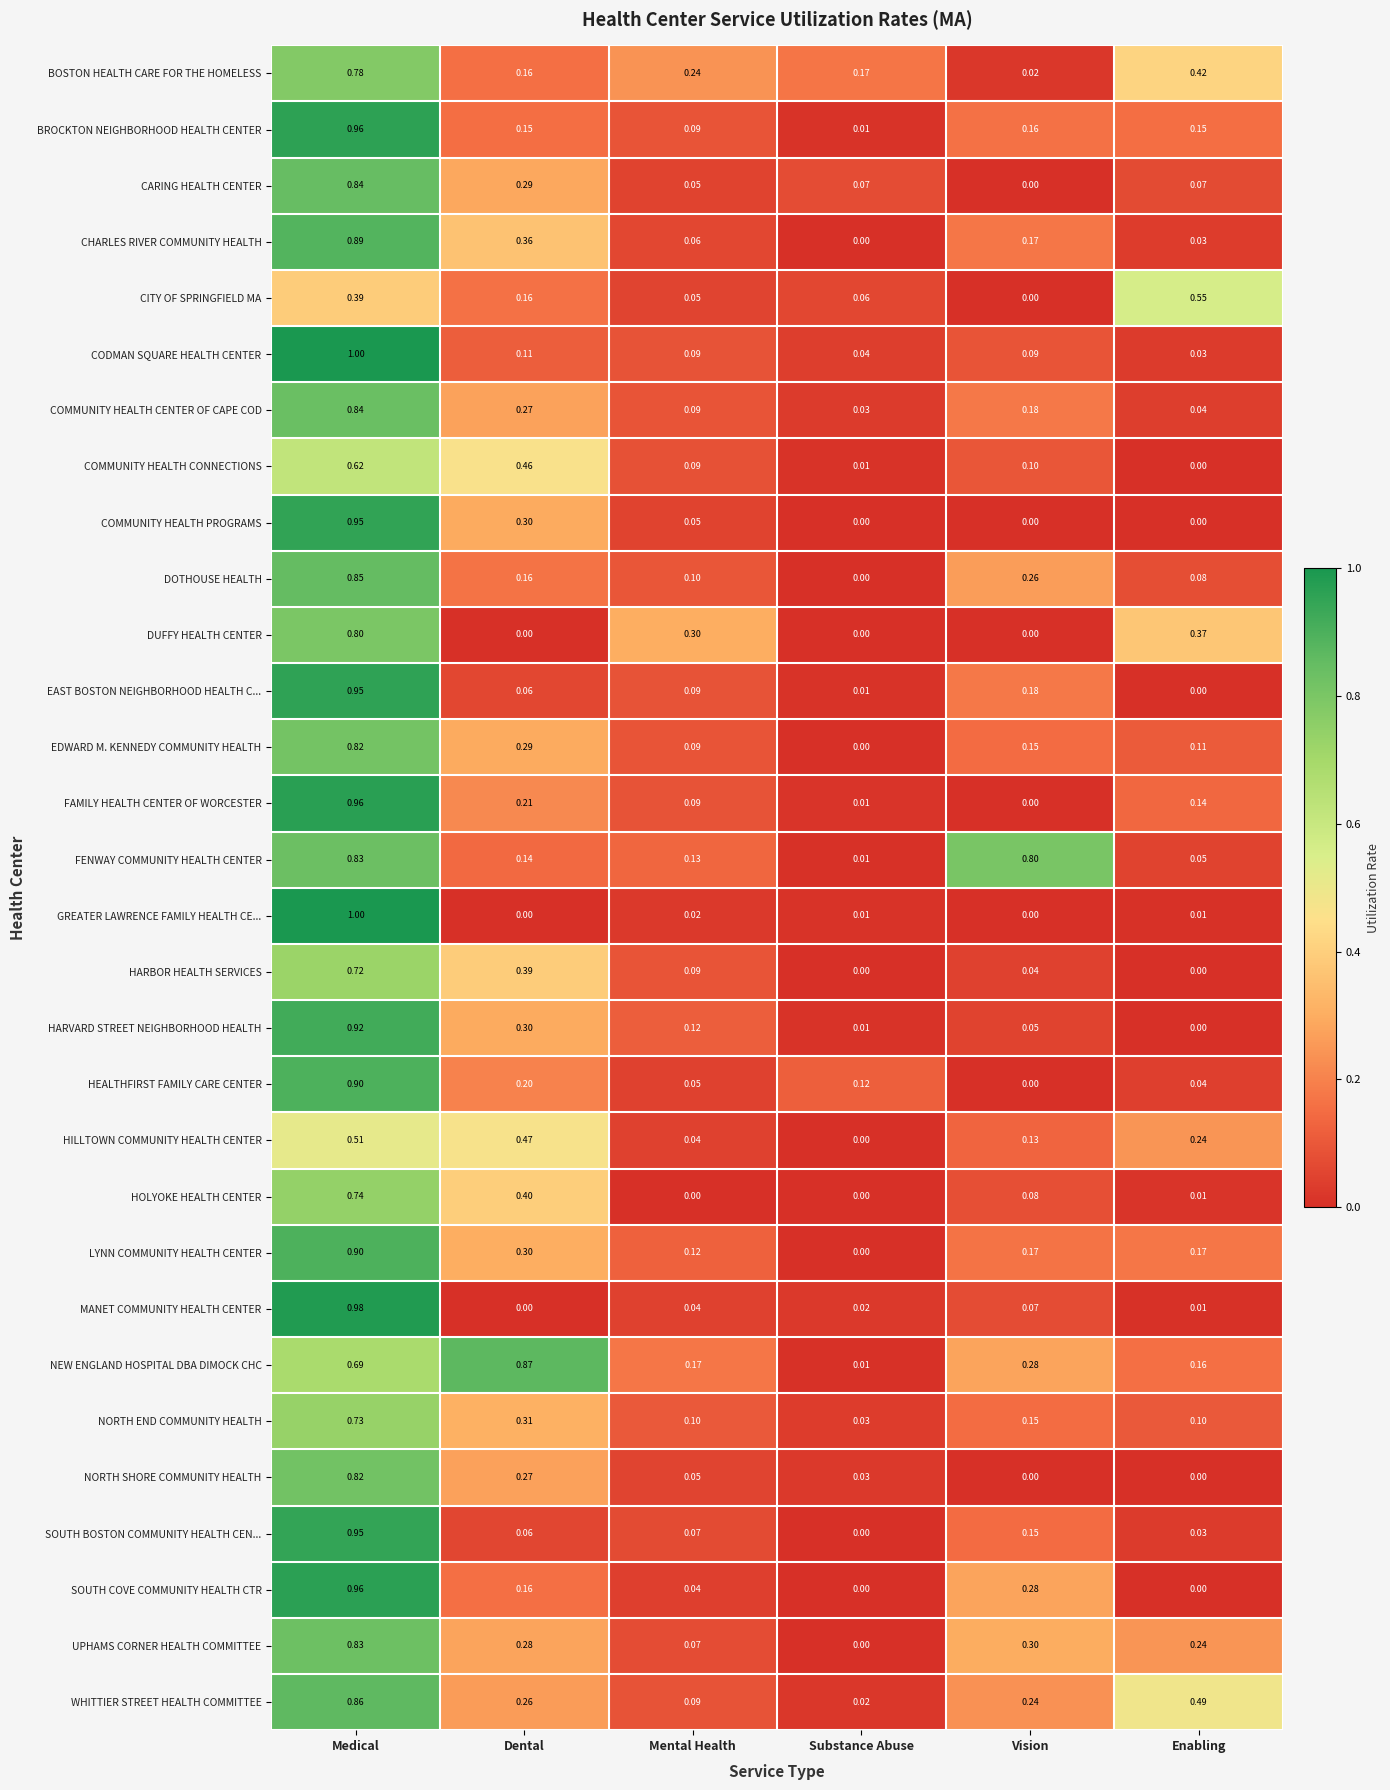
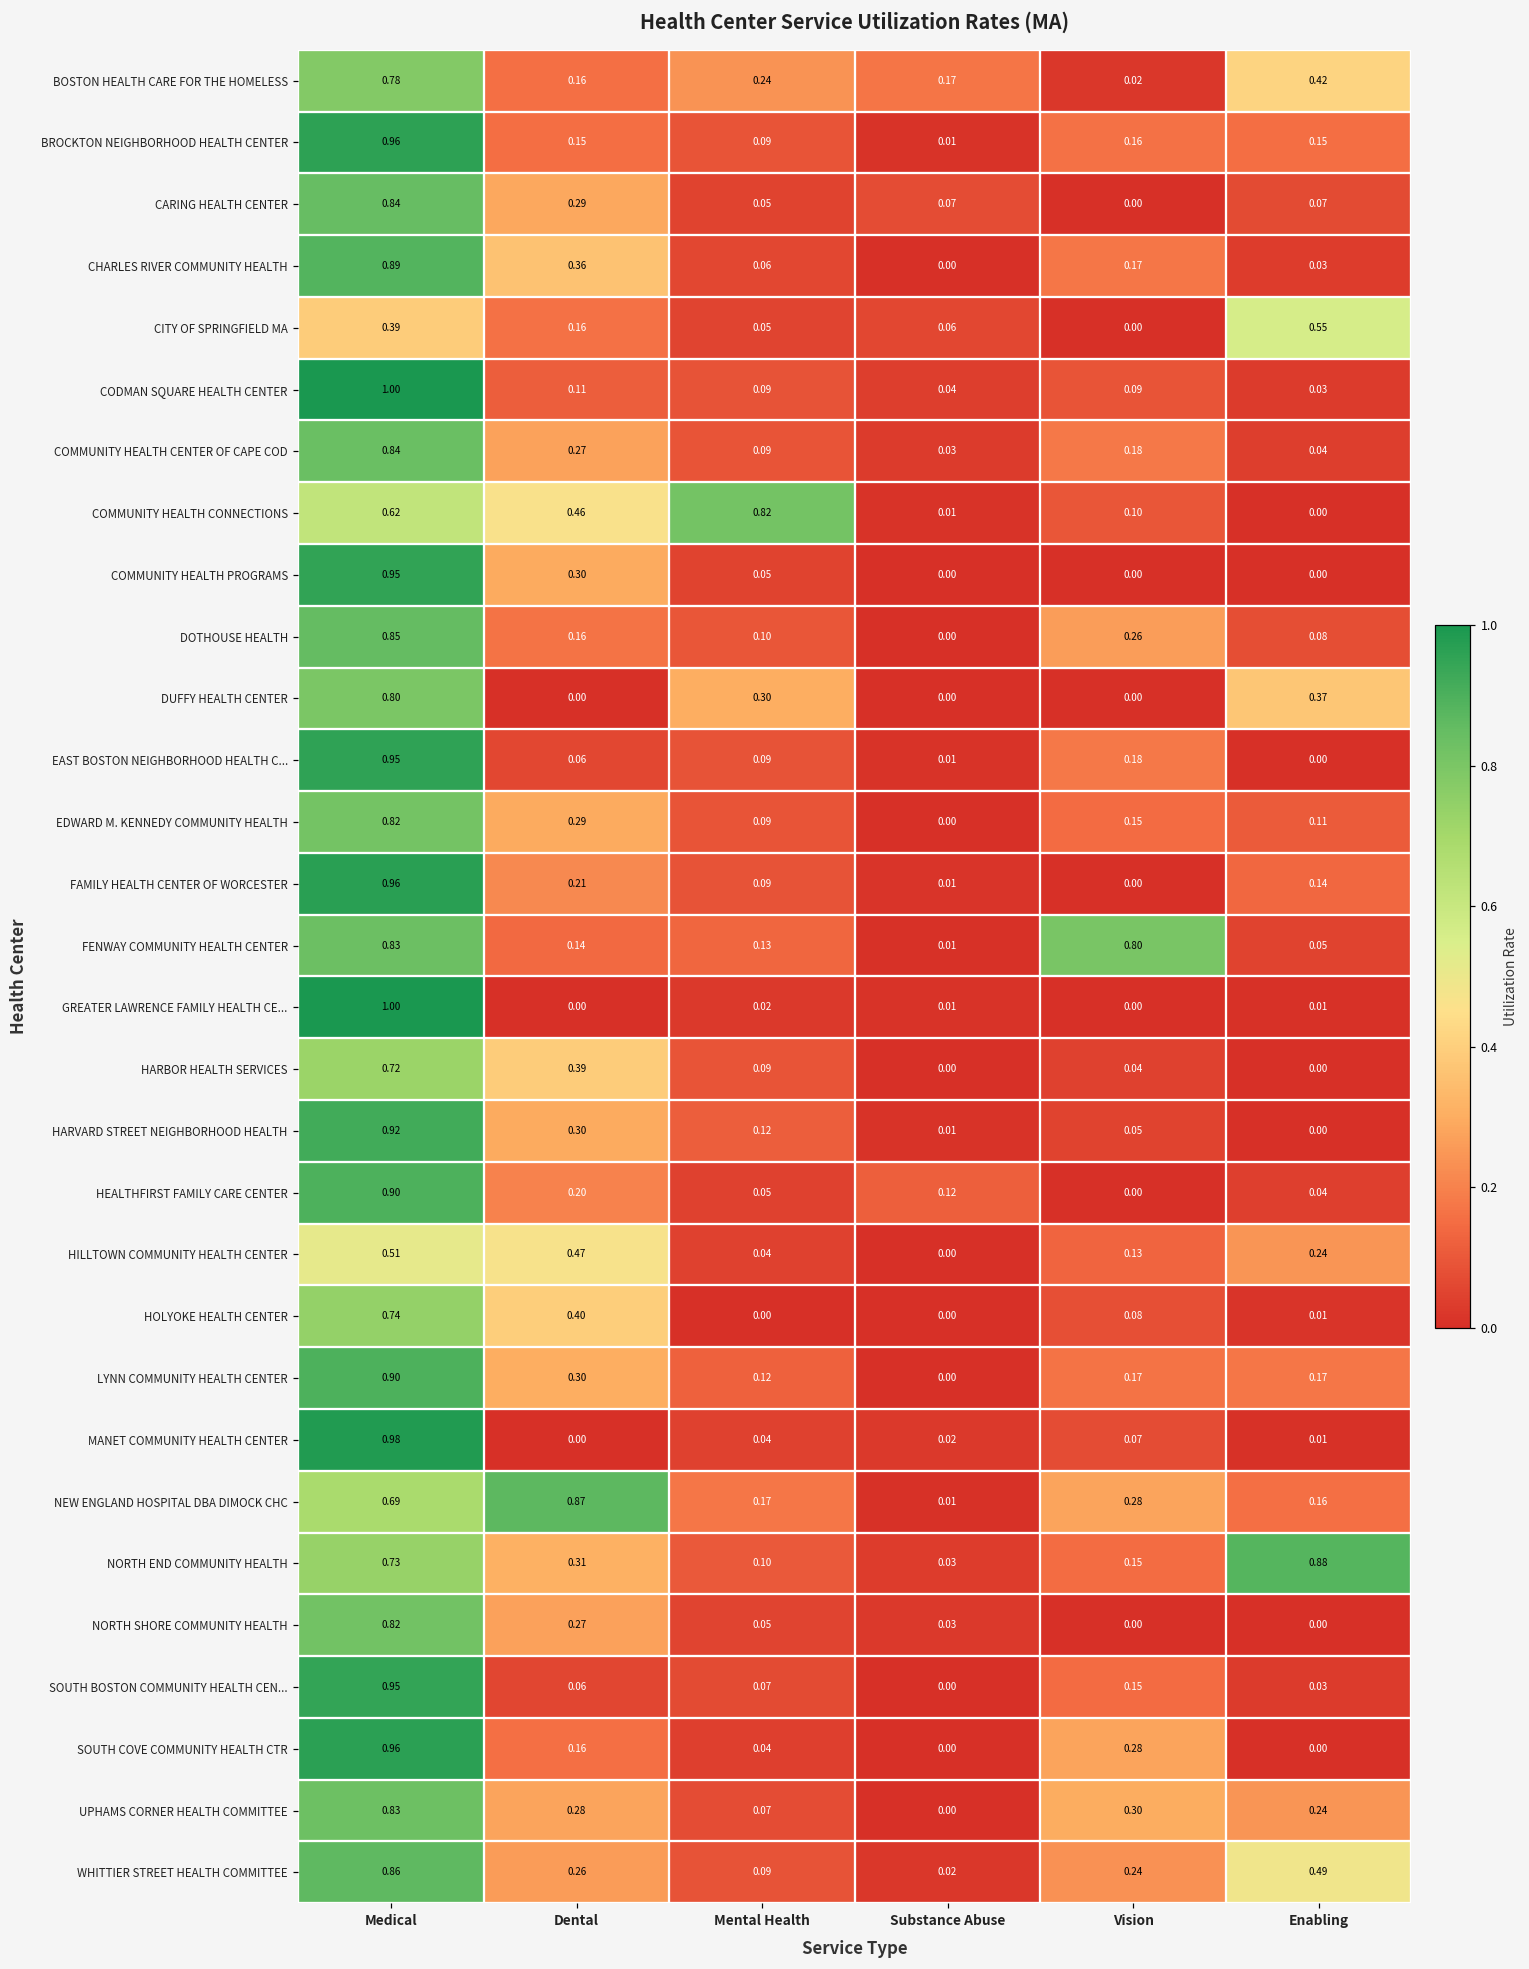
  {
    "BOSTON HEALTH CARE FOR THE HOMELESS": {
      "Medical": 0.78,
      "Dental": 0.16,
      "Mental Health": 0.24,
      "Substance Abuse": 0.17,
      "Vision": 0.02,
      "Enabling": 0.42
    },
    "BROCKTON NEIGHBORHOOD HEALTH CENTER": {
      "Medical": 0.96,
      "Dental": 0.15,
      "Mental Health": 0.09,
      "Substance Abuse": 0.01,
      "Vision": 0.16,
      "Enabling": 0.15
    },
    "CARING HEALTH CENTER": {
      "Medical": 0.84,
      "Dental": 0.29,
      "Mental Health": 0.05,
      "Substance Abuse": 0.07,
      "Vision": 0.00,
      "Enabling": 0.07
    },
    "CHARLES RIVER COMMUNITY HEALTH": {
      "Medical": 0.89,
      "Dental": 0.36,
      "Mental Health": 0.06,
      "Substance Abuse": 0.00,
      "Vision": 0.17,
      "Enabling": 0.03
    },
    "CITY OF SPRINGFIELD MA": {
      "Medical": 0.39,
      "Dental": 0.16,
      "Mental Health": 0.05,
      "Substance Abuse": 0.06,
      "Vision": 0.00,
      "Enabling": 0.55
    },
    "CODMAN SQUARE HEALTH CENTER": {
      "Medical": 1.00,
      "Dental": 0.11,
      "Mental Health": 0.09,
      "Substance Abuse": 0.04,
      "Vision": 0.09,
      "Enabling": 0.03
    },
    "COMMUNITY HEALTH CENTER OF CAPE COD": {
      "Medical": 0.84,
      "Dental": 0.27,
      "Mental Health": 0.09,
      "Substance Abuse": 0.03,
      "Vision": 0.18,
      "Enabling": 0.04
    },
    "COMMUNITY HEALTH CONNECTIONS": {
      "Medical": 0.62,
      "Dental": 0.46,
-     "Mental Health": 0.09,
+     "Mental Health": 0.82,
      "Substance Abuse": 0.01,
      "Vision": 0.10,
      "Enabling": 0.00
    },
    "COMMUNITY HEALTH PROGRAMS": {
      "Medical": 0.95,
      "Dental": 0.30,
      "Mental Health": 0.05,
      "Substance Abuse": 0.00,
      "Vision": 0.00,
      "Enabling": 0.00
    },
    "DOTHOUSE HEALTH": {
      "Medical": 0.85,
      "Dental": 0.16,
      "Mental Health": 0.10,
      "Substance Abuse": 0.00,
      "Vision": 0.26,
      "Enabling": 0.08
    },
    "DUFFY HEALTH CENTER": {
      "Medical": 0.80,
      "Dental": 0.00,
      "Mental Health": 0.30,
      "Substance Abuse": 0.00,
      "Vision": 0.00,
      "Enabling": 0.37
    },
    "EAST BOSTON NEIGHBORHOOD HEALTH C...": {
      "Medical": 0.95,
      "Dental": 0.06,
      "Mental Health": 0.09,
      "Substance Abuse": 0.01,
      "Vision": 0.18,
      "Enabling": 0.00
    },
    "EDWARD M. KENNEDY COMMUNITY HEALTH": {
      "Medical": 0.82,
      "Dental": 0.29,
      "Mental Health": 0.09,
      "Substance Abuse": 0.00,
      "Vision": 0.15,
      "Enabling": 0.11
    },
    "FAMILY HEALTH CENTER OF WORCESTER": {
      "Medical": 0.96,
      "Dental": 0.21,
      "Mental Health": 0.09,
      "Substance Abuse": 0.01,
      "Vision": 0.00,
      "Enabling": 0.14
    },
    "FENWAY COMMUNITY HEALTH CENTER": {
      "Medical": 0.83,
      "Dental": 0.14,
      "Mental Health": 0.13,
      "Substance Abuse": 0.01,
      "Vision": 0.80,
      "Enabling": 0.05
    },
    "GREATER LAWRENCE FAMILY HEALTH CE...": {
      "Medical": 1.00,
      "Dental": 0.00,
      "Mental Health": 0.02,
      "Substance Abuse": 0.01,
      "Vision": 0.00,
      "Enabling": 0.01
    },
    "HARBOR HEALTH SERVICES": {
      "Medical": 0.72,
      "Dental": 0.39,
      "Mental Health": 0.09,
      "Substance Abuse": 0.00,
      "Vision": 0.04,
      "Enabling": 0.00
    },
    "HARVARD STREET NEIGHBORHOOD HEALTH": {
      "Medical": 0.92,
      "Dental": 0.30,
      "Mental Health": 0.12,
      "Substance Abuse": 0.01,
      "Vision": 0.05,
      "Enabling": 0.00
    },
    "HEALTHFIRST FAMILY CARE CENTER": {
      "Medical": 0.90,
      "Dental": 0.20,
      "Mental Health": 0.05,
      "Substance Abuse": 0.12,
      "Vision": 0.00,
      "Enabling": 0.04
    },
    "HILLTOWN COMMUNITY HEALTH CENTER": {
      "Medical": 0.51,
      "Dental": 0.47,
      "Mental Health": 0.04,
      "Substance Abuse": 0.00,
      "Vision": 0.13,
      "Enabling": 0.24
    },
    "HOLYOKE HEALTH CENTER": {
      "Medical": 0.74,
      "Dental": 0.40,
      "Mental Health": 0.00,
      "Substance Abuse": 0.00,
      "Vision": 0.08,
      "Enabling": 0.01
    },
    "LYNN COMMUNITY HEALTH CENTER": {
      "Medical": 0.90,
      "Dental": 0.30,
      "Mental Health": 0.12,
      "Substance Abuse": 0.00,
      "Vision": 0.17,
      "Enabling": 0.17
    },
    "MANET COMMUNITY HEALTH CENTER": {
      "Medical": 0.98,
      "Dental": 0.00,
      "Mental Health": 0.04,
      "Substance Abuse": 0.02,
      "Vision": 0.07,
      "Enabling": 0.01
    },
    "NEW ENGLAND HOSPITAL DBA DIMOCK CHC": {
      "Medical": 0.69,
      "Dental": 0.87,
      "Mental Health": 0.17,
      "Substance Abuse": 0.01,
      "Vision": 0.28,
      "Enabling": 0.16
    },
    "NORTH END COMMUNITY HEALTH": {
      "Medical": 0.73,
      "Dental": 0.31,
      "Mental Health": 0.10,
      "Substance Abuse": 0.03,
      "Vision": 0.15,
-     "Enabling": 0.10
+     "Enabling": 0.88
    },
    "NORTH SHORE COMMUNITY HEALTH": {
      "Medical": 0.82,
      "Dental": 0.27,
      "Mental Health": 0.05,
      "Substance Abuse": 0.03,
      "Vision": 0.00,
      "Enabling": 0.00
    },
    "SOUTH BOSTON COMMUNITY HEALTH CEN...": {
      "Medical": 0.95,
      "Dental": 0.06,
      "Mental Health": 0.07,
      "Substance Abuse": 0.00,
      "Vision": 0.15,
      "Enabling": 0.03
    },
    "SOUTH COVE COMMUNITY HEALTH CTR": {
      "Medical": 0.96,
      "Dental": 0.16,
      "Mental Health": 0.04,
      "Substance Abuse": 0.00,
      "Vision": 0.28,
      "Enabling": 0.00
    },
    "UPHAMS CORNER HEALTH COMMITTEE": {
      "Medical": 0.83,
      "Dental": 0.28,
      "Mental Health": 0.07,
      "Substance Abuse": 0.00,
      "Vision": 0.30,
      "Enabling": 0.24
    },
    "WHITTIER STREET HEALTH COMMITTEE": {
      "Medical": 0.86,
      "Dental": 0.26,
      "Mental Health": 0.09,
      "Substance Abuse": 0.02,
      "Vision": 0.24,
      "Enabling": 0.49
    }
  }
